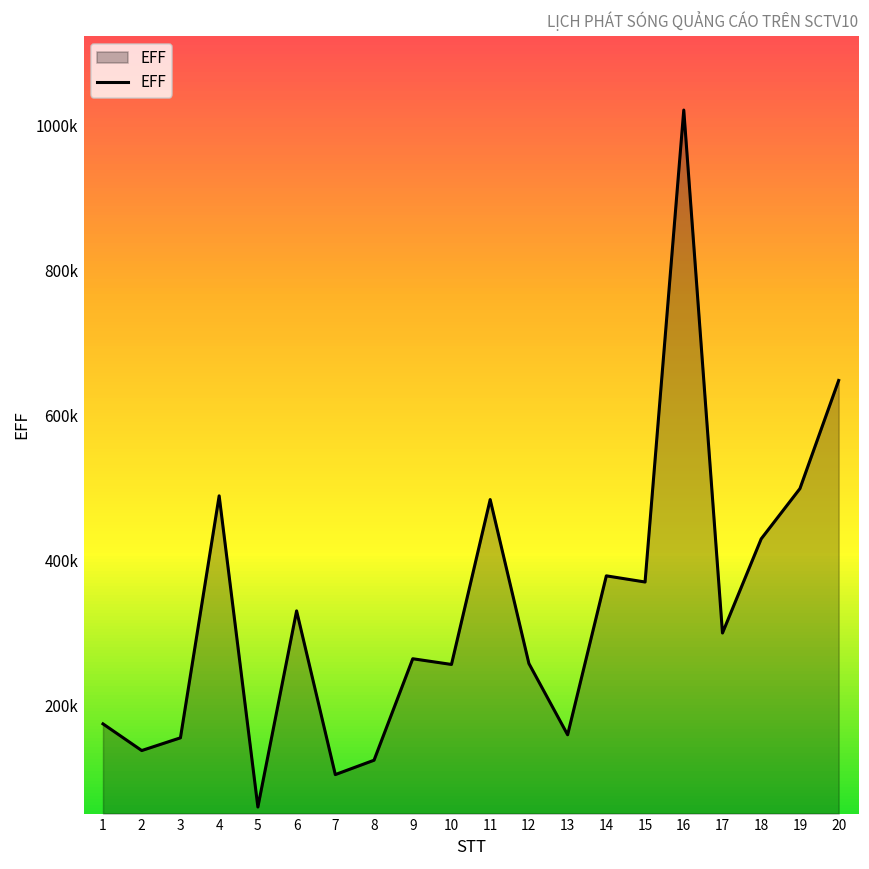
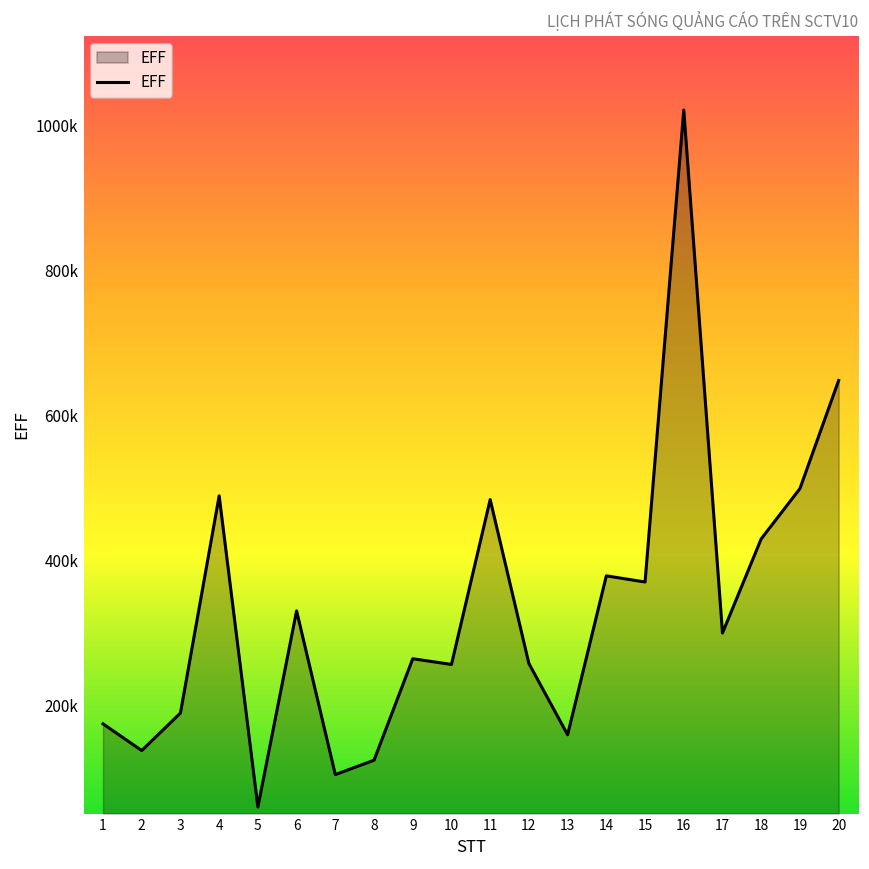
  {
    "1": 170000,
    "2": 140000,
-   "3": 160000,
+   "3": 190000,
    "4": 490000,
    "5": 60000,
    "6": 330000,
    "7": 100000,
    "8": 120000,
    "9": 260000,
    "10": 260000,
    "11": 480000,
    "12": 260000,
    "13": 160000,
    "14": 380000,
    "15": 370000,
    "16": 1020000,
    "17": 300000,
    "18": 430000,
    "19": 500000,
    "20": 650000
  }
